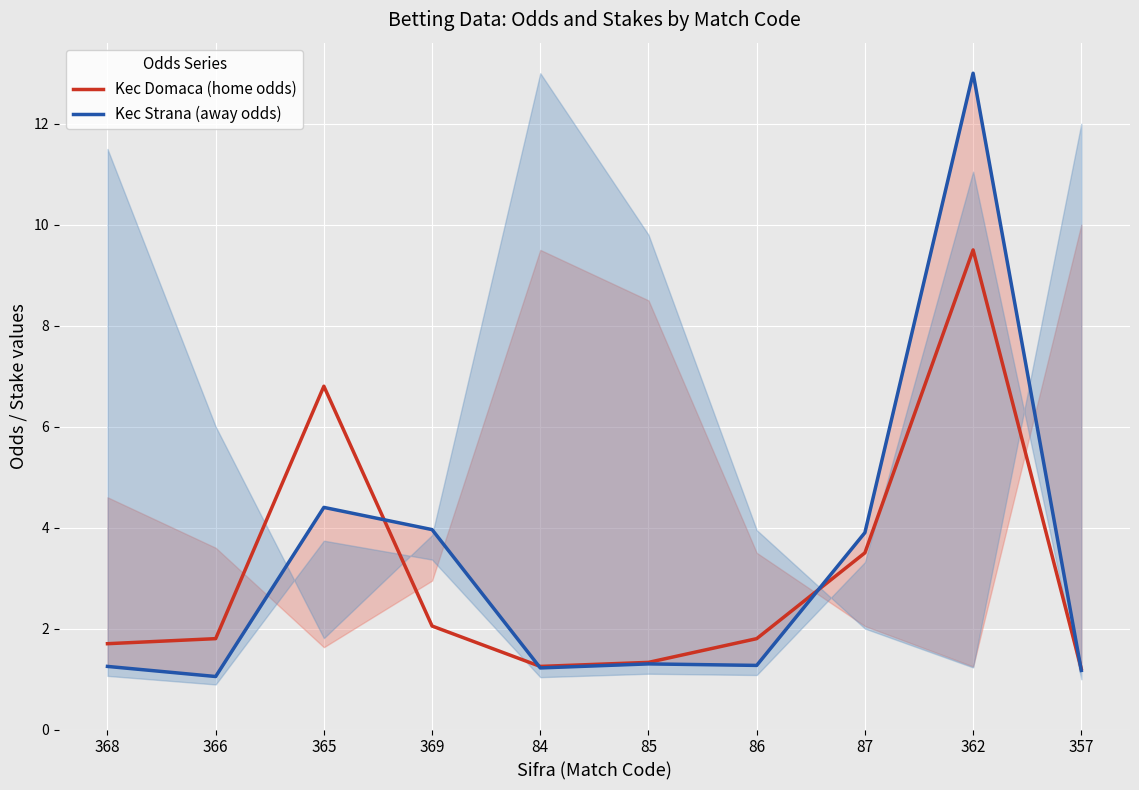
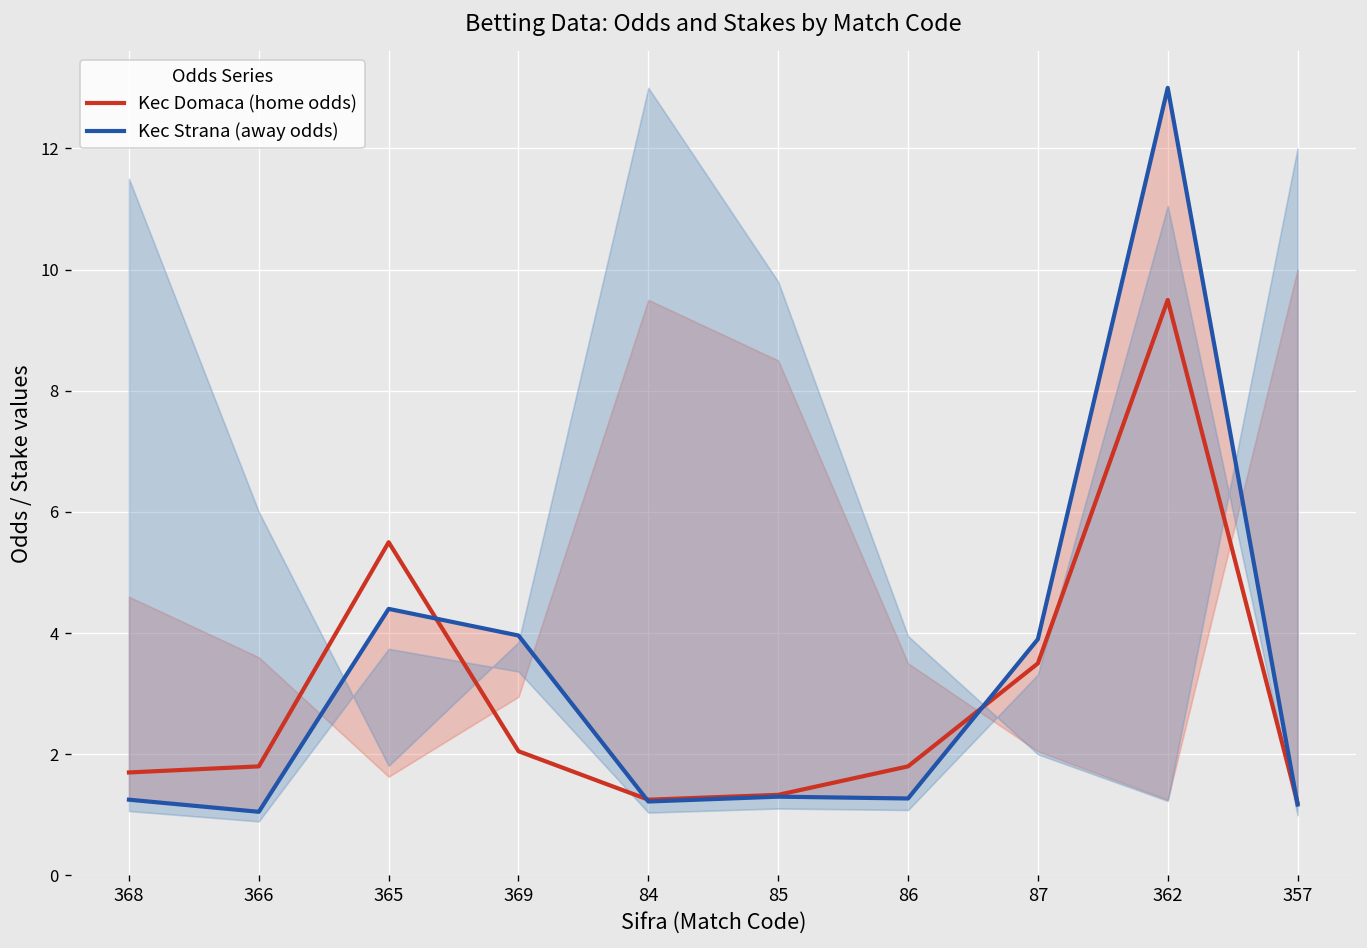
  {
    "Kec Domaca (home odds)": {
      "368": 1.7,
      "366": 1.8,
-     "365": 6.8,
+     "365": 5.5,
      "369": 2.1,
      "86": 1.8,
      "87": 3.5,
      "362": 9.5
    },
    "Kec Strana (away odds)": {
      "368": 1.3,
      "366": 1.1,
      "86": 1.3
    }
  }
